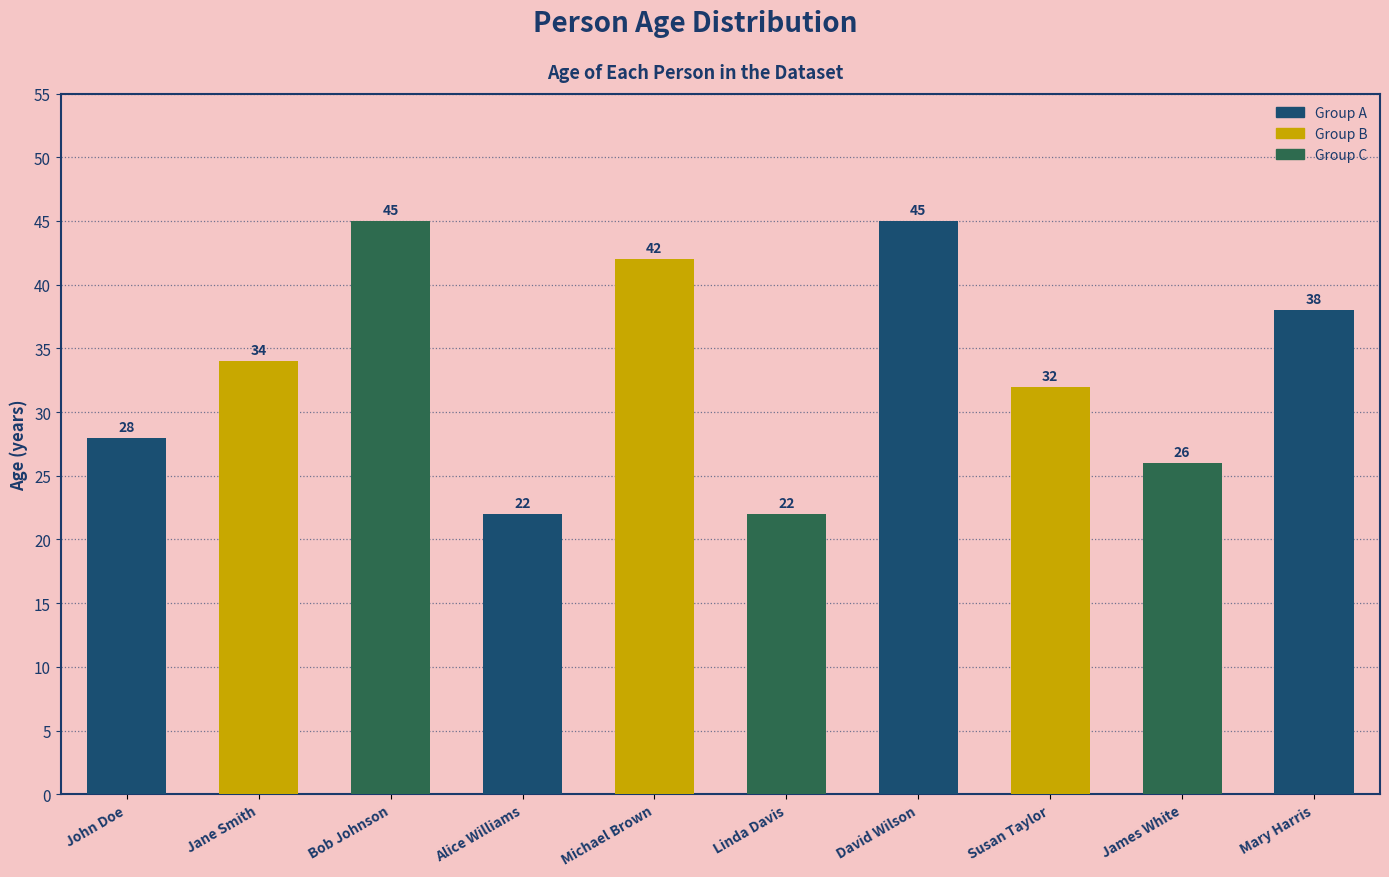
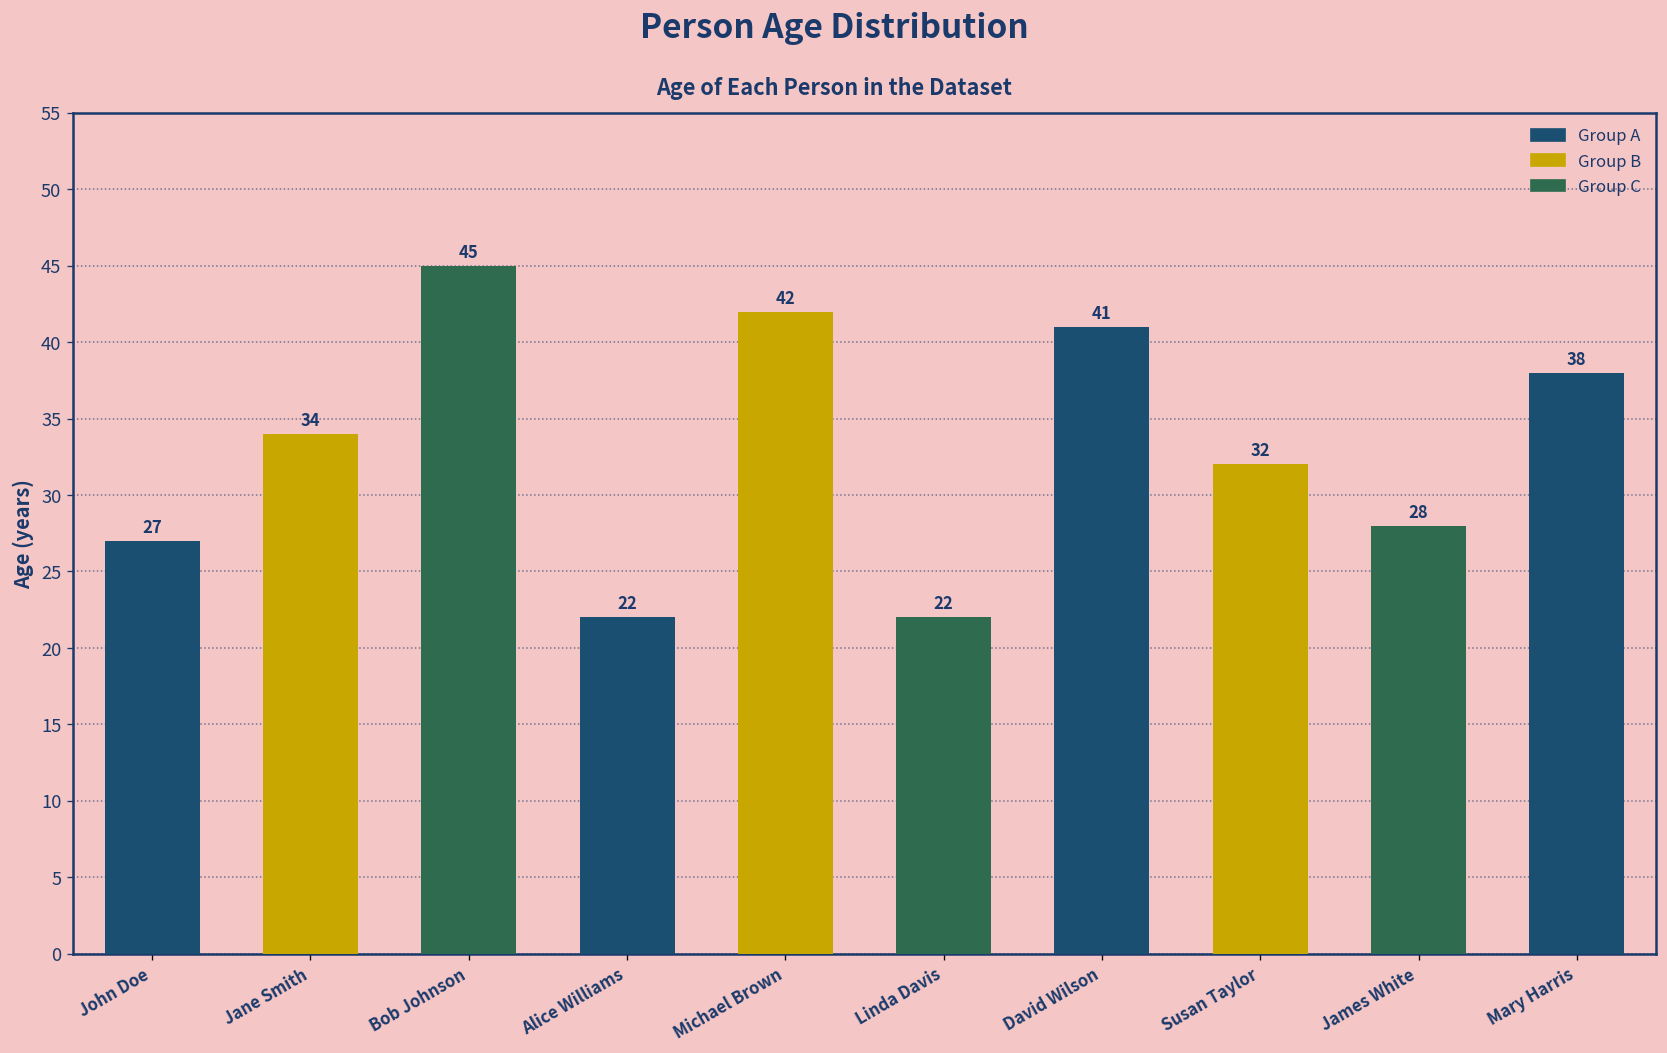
  {
-   "John Doe": 28,
+   "John Doe": 27,
    "Jane Smith": 34,
    "Bob Johnson": 45,
    "Alice Williams": 22,
    "Michael Brown": 42,
    "Linda Davis": 22,
-   "David Wilson": 45,
+   "David Wilson": 41,
    "Susan Taylor": 32,
-   "James White": 26,
+   "James White": 28,
    "Mary Harris": 38
  }
